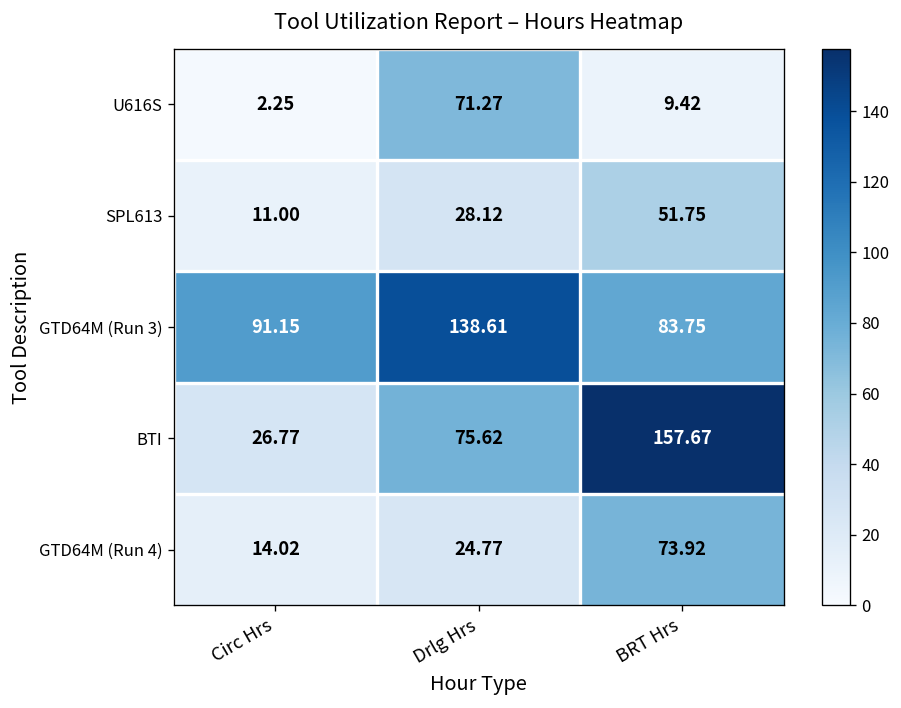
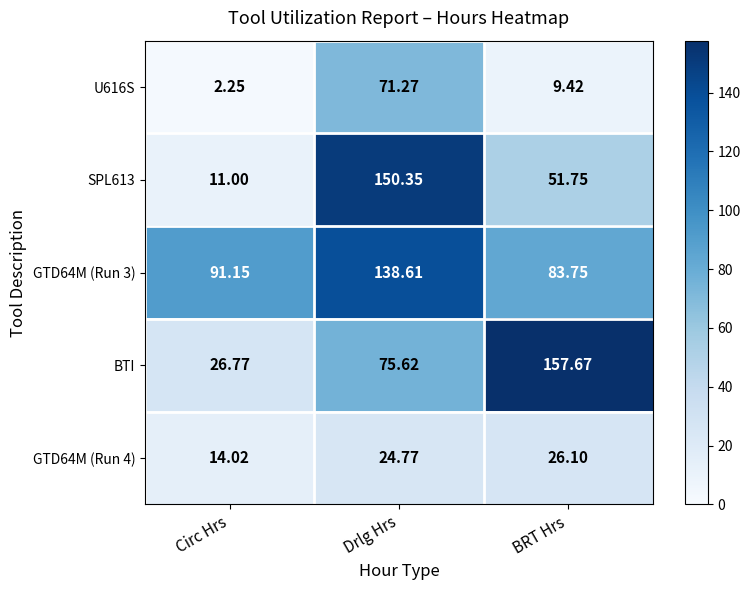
  {
    "U616S": {
      "Circ Hrs": 2.25,
      "Drlg Hrs": 71.27,
      "BRT Hrs": 9.42
    },
    "SPL613": {
      "Circ Hrs": 11.00,
-     "Drlg Hrs": 28.12,
+     "Drlg Hrs": 150.35,
      "BRT Hrs": 51.75
    },
    "GTD64M (Run 3)": {
      "Circ Hrs": 91.15,
      "Drlg Hrs": 138.61,
      "BRT Hrs": 83.75
    },
    "BTI": {
      "Circ Hrs": 26.77,
      "Drlg Hrs": 75.62,
      "BRT Hrs": 157.67
    },
    "GTD64M (Run 4)": {
      "Circ Hrs": 14.02,
      "Drlg Hrs": 24.77,
-     "BRT Hrs": 73.92
+     "BRT Hrs": 26.10
    }
  }
